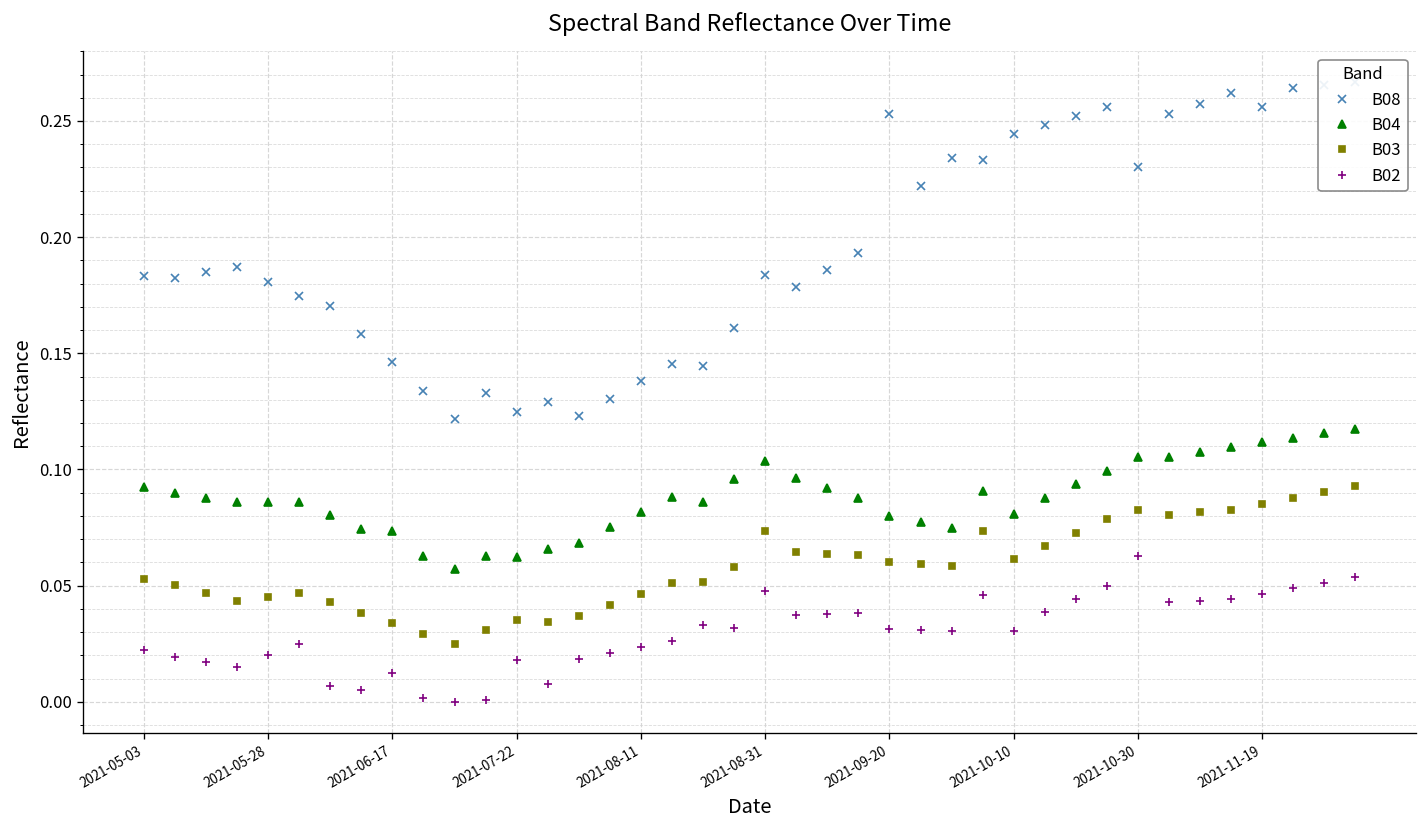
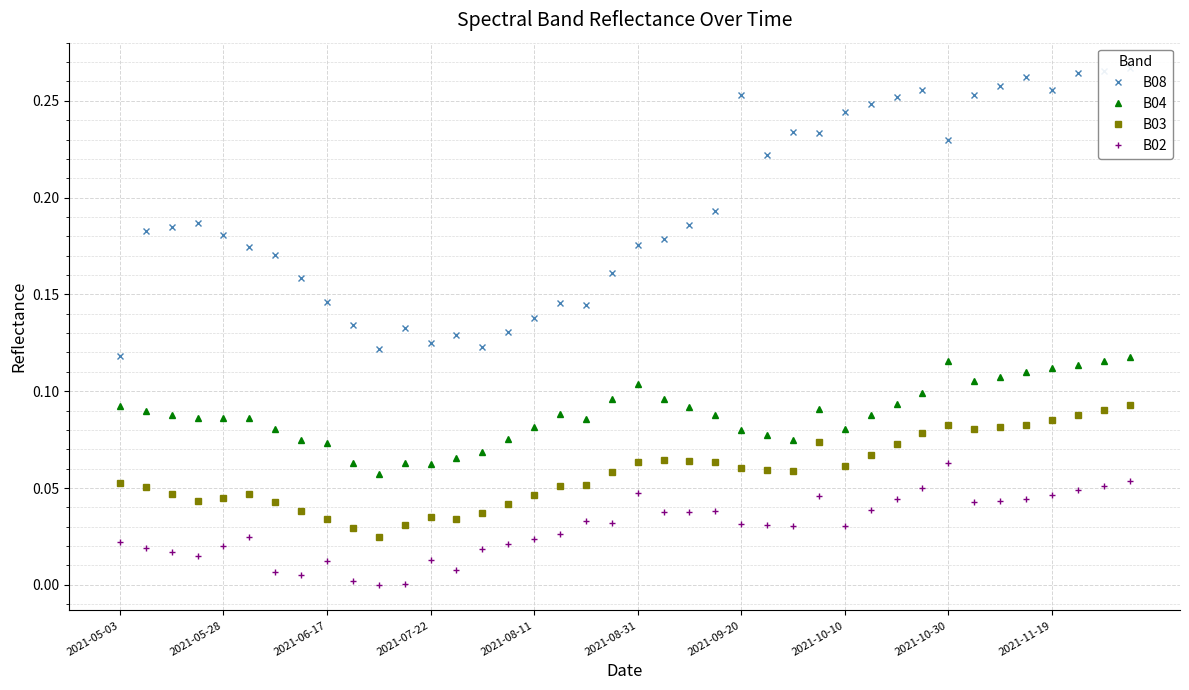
  {
    "B08": {
-     "2021-05-03": 0.183,
+     "2021-05-03": 0.118,
      "2021-05-28": 0.181,
      "2021-06-17": 0.146,
      "2021-07-22": 0.125,
      "2021-08-11": 0.138,
-     "2021-08-31": 0.184,
+     "2021-08-31": 0.175,
      "2021-09-20": 0.253,
      "2021-10-10": 0.244,
      "2021-10-30": 0.230,
      "2021-11-19": 0.256
    },
    "B04": {
      "2021-05-03": 0.092,
      "2021-05-28": 0.086,
      "2021-06-17": 0.074,
      "2021-07-22": 0.062,
      "2021-08-11": 0.082,
      "2021-08-31": 0.104,
      "2021-09-20": 0.080,
      "2021-10-10": 0.081,
-     "2021-10-30": 0.105,
+     "2021-10-30": 0.116,
      "2021-11-19": 0.112
    },
    "B03": {
      "2021-05-03": 0.053,
      "2021-05-28": 0.045,
      "2021-06-17": 0.034,
      "2021-07-22": 0.035,
      "2021-08-11": 0.046,
-     "2021-08-31": 0.073,
+     "2021-08-31": 0.064,
      "2021-09-20": 0.060,
      "2021-10-10": 0.062,
      "2021-10-30": 0.083,
      "2021-11-19": 0.085
    },
    "B02": {
      "2021-05-03": 0.022,
      "2021-05-28": 0.020,
      "2021-06-17": 0.012,
-     "2021-07-22": 0.018,
+     "2021-07-22": 0.013,
      "2021-08-11": 0.024,
      "2021-08-31": 0.048,
      "2021-09-20": 0.031,
      "2021-10-10": 0.031,
      "2021-10-30": 0.063,
      "2021-11-19": 0.046
    }
  }
